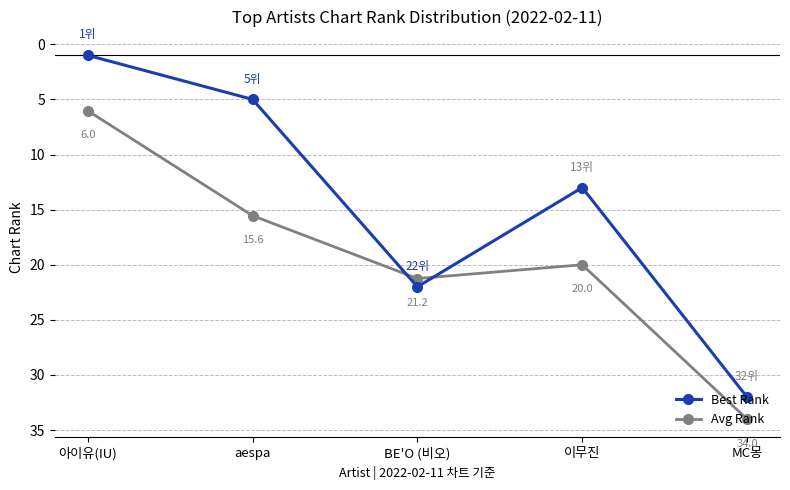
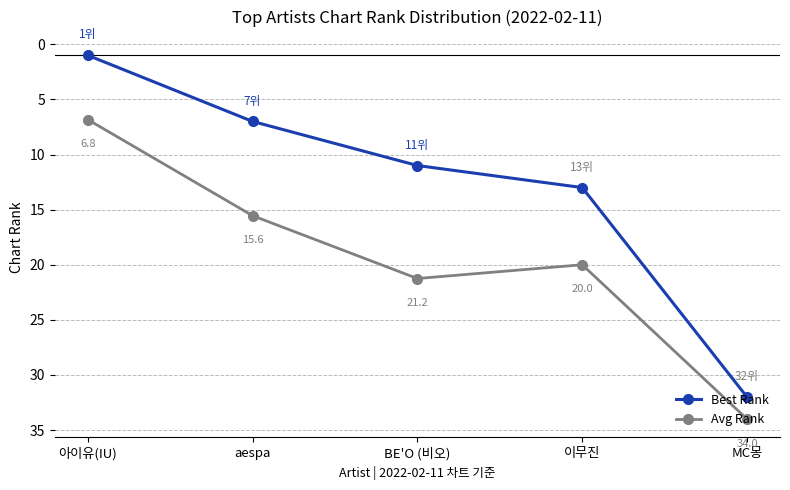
  {
    "Best Rank": {
      "아이유(IU)": "1위",
-     "aespa": "5위",
-     "BE'O (비오)": "22위",
+     "aespa": "7위",
+     "BE'O (비오)": "11위",
      "이무진": "13위",
      "MC몽": "32위"
    },
    "Avg Rank": {
-     "아이유(IU)": "6.0",
+     "아이유(IU)": "6.8",
      "aespa": "15.6",
      "BE'O (비오)": "21.2",
      "이무진": "20.0",
      "MC몽": "34.0"
    }
  }
